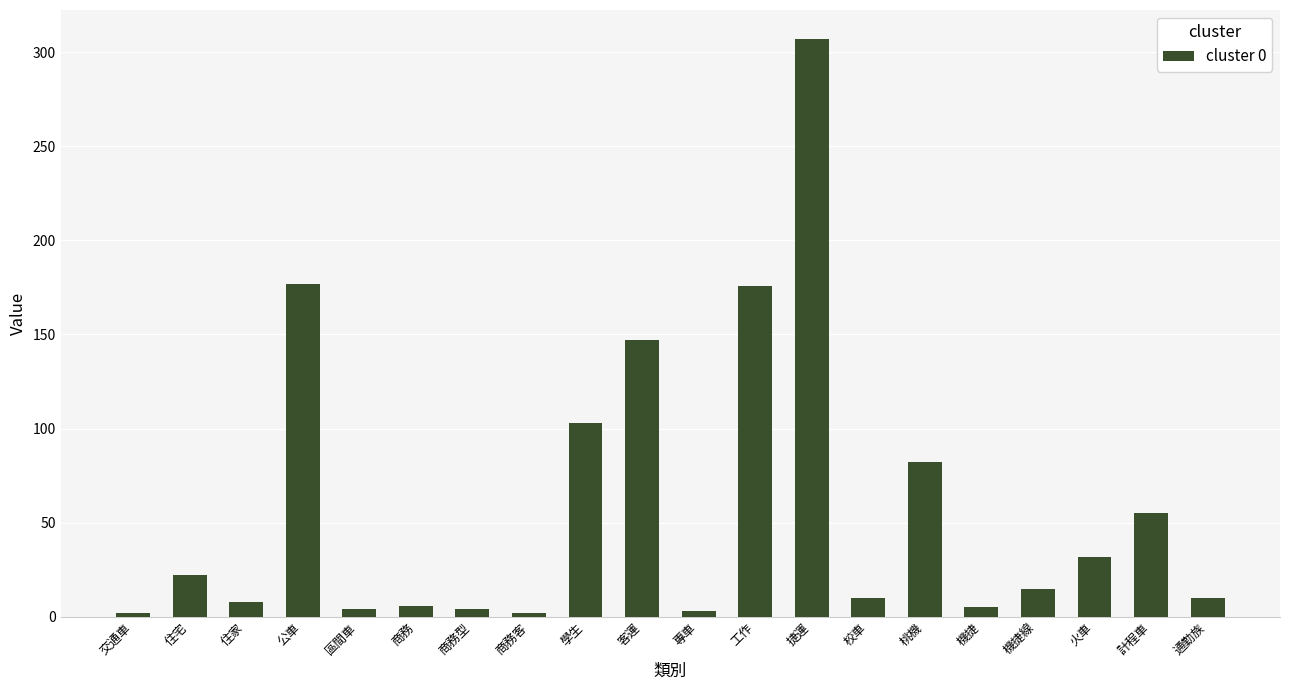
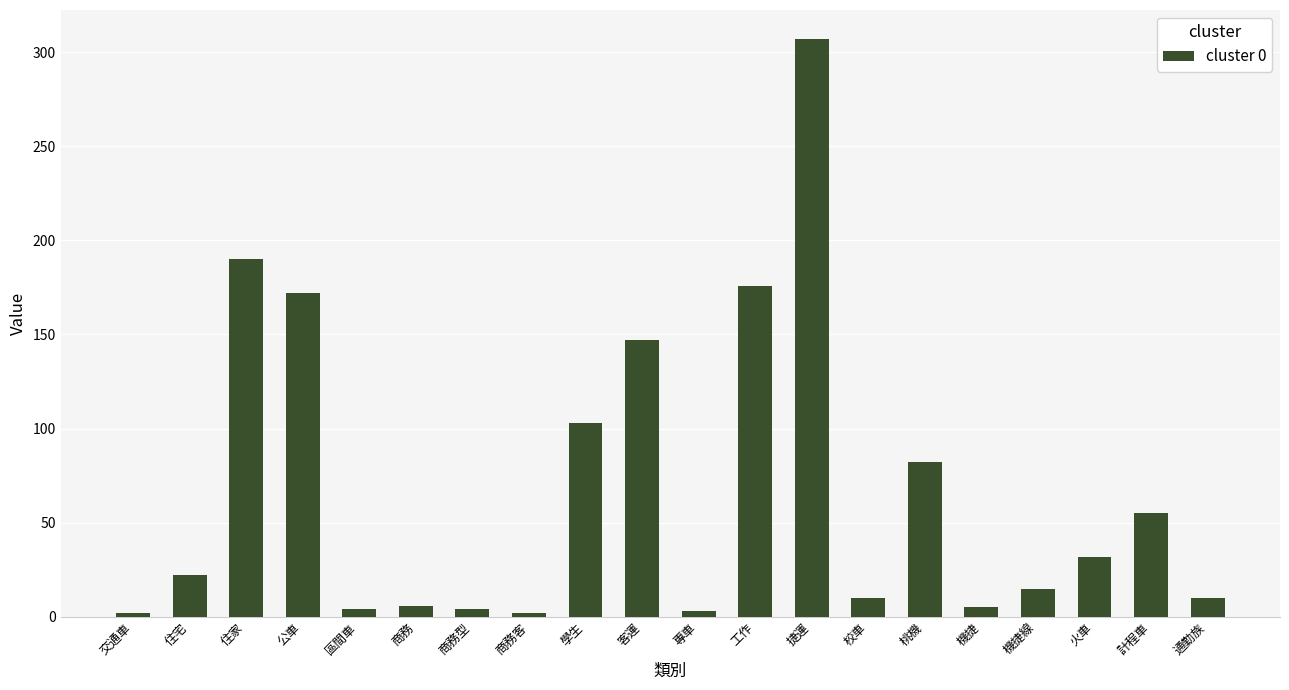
  {
    "交通車": 2,
    "住宅": 22,
-   "住家": 8,
-   "公車": 177,
+   "住家": 190,
+   "公車": 172,
    "區間車": 4,
    "商務": 6,
    "商務型": 4,
    "商務客": 2,
    "學生": 103,
    "客運": 147,
    "專車": 3,
    "工作": 176,
    "捷運": 307,
    "校車": 10,
    "桃機": 82,
    "機捷": 5,
    "機捷線": 15,
    "火車": 32,
    "計程車": 55,
    "通勤族": 10
  }
